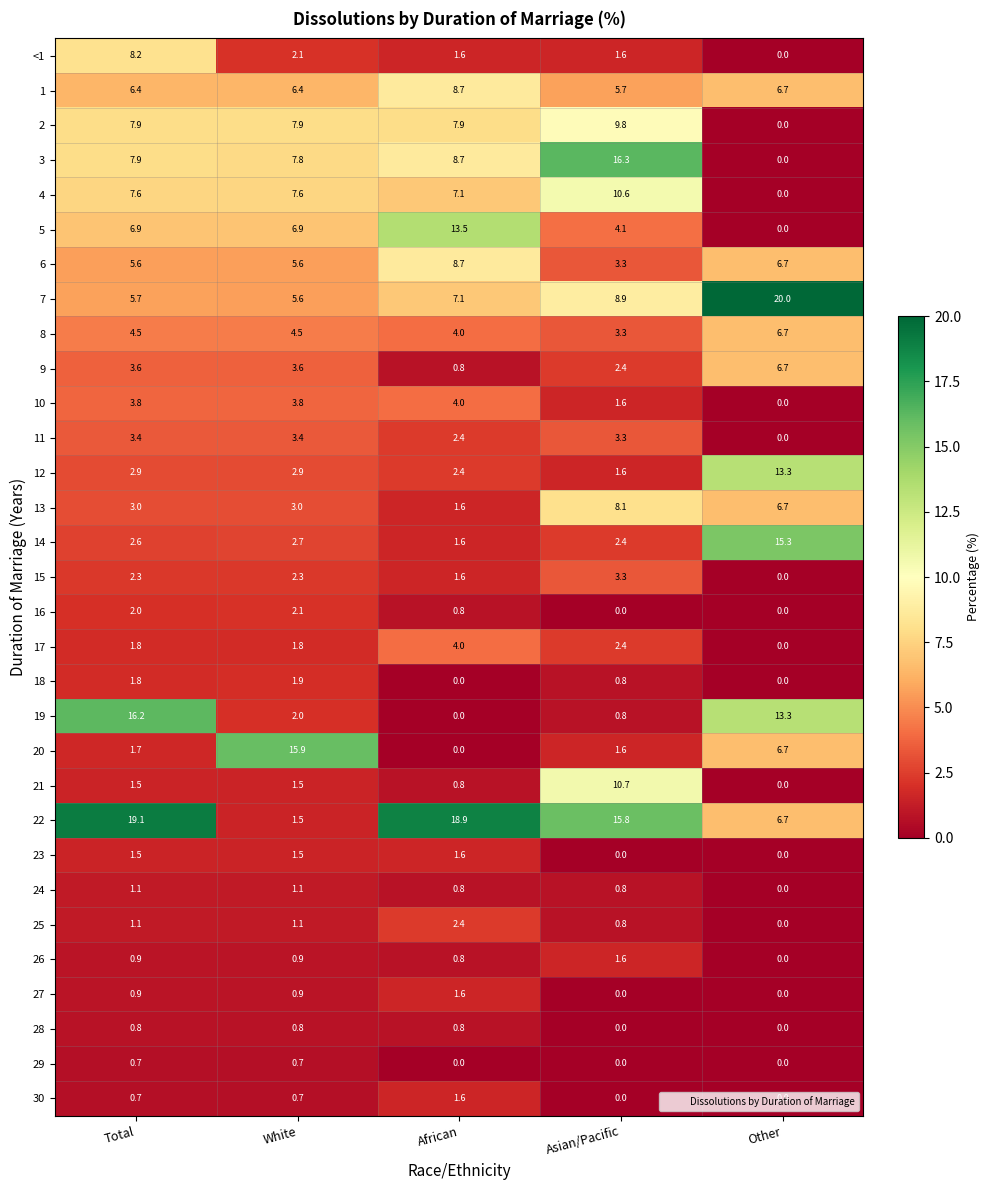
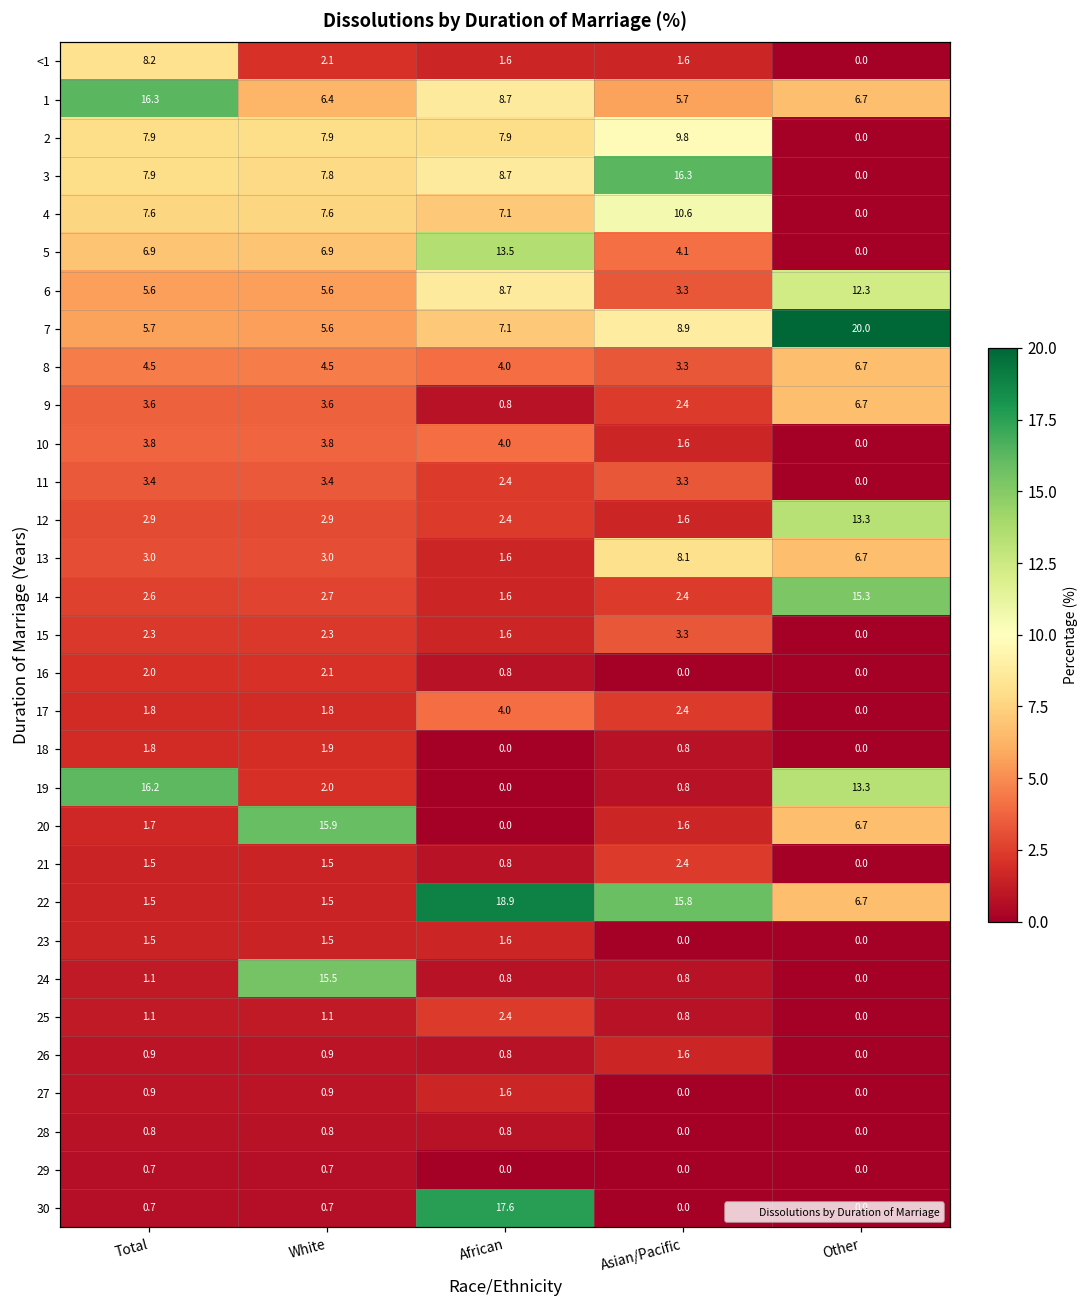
  {
    "<1": {
      "Total": 8.2,
      "White": 2.1,
      "African": 1.6,
      "Asian/Pacific": 1.6,
      "Other": 0.0
    },
    "1": {
-     "Total": 6.4,
+     "Total": 16.3,
      "White": 6.4,
      "African": 8.7,
      "Asian/Pacific": 5.7,
      "Other": 6.7
    },
    "2": {
      "Total": 7.9,
      "White": 7.9,
      "African": 7.9,
      "Asian/Pacific": 9.8,
      "Other": 0.0
    },
    "3": {
      "Total": 7.9,
      "White": 7.8,
      "African": 8.7,
      "Asian/Pacific": 16.3,
      "Other": 0.0
    },
    "4": {
      "Total": 7.6,
      "White": 7.6,
      "African": 7.1,
      "Asian/Pacific": 10.6,
      "Other": 0.0
    },
    "5": {
      "Total": 6.9,
      "White": 6.9,
      "African": 13.5,
      "Asian/Pacific": 4.1,
      "Other": 0.0
    },
    "6": {
      "Total": 5.6,
      "White": 5.6,
      "African": 8.7,
      "Asian/Pacific": 3.3,
-     "Other": 6.7
+     "Other": 12.3
    },
    "7": {
      "Total": 5.7,
      "White": 5.6,
      "African": 7.1,
      "Asian/Pacific": 8.9,
      "Other": 20.0
    },
    "8": {
      "Total": 4.5,
      "White": 4.5,
      "African": 4.0,
      "Asian/Pacific": 3.3,
      "Other": 6.7
    },
    "9": {
      "Total": 3.6,
      "White": 3.6,
      "African": 0.8,
      "Asian/Pacific": 2.4,
      "Other": 6.7
    },
    "10": {
      "Total": 3.8,
      "White": 3.8,
      "African": 4.0,
      "Asian/Pacific": 1.6,
      "Other": 0.0
    },
    "11": {
      "Total": 3.4,
      "White": 3.4,
      "African": 2.4,
      "Asian/Pacific": 3.3,
      "Other": 0.0
    },
    "12": {
      "Total": 2.9,
      "White": 2.9,
      "African": 2.4,
      "Asian/Pacific": 1.6,
      "Other": 13.3
    },
    "13": {
      "Total": 3.0,
      "White": 3.0,
      "African": 1.6,
      "Asian/Pacific": 8.1,
      "Other": 6.7
    },
    "14": {
      "Total": 2.6,
      "White": 2.7,
      "African": 1.6,
      "Asian/Pacific": 2.4,
      "Other": 15.3
    },
    "15": {
      "Total": 2.3,
      "White": 2.3,
      "African": 1.6,
      "Asian/Pacific": 3.3,
      "Other": 0.0
    },
    "16": {
      "Total": 2.0,
      "White": 2.1,
      "African": 0.8,
      "Asian/Pacific": 0.0,
      "Other": 0.0
    },
    "17": {
      "Total": 1.8,
      "White": 1.8,
      "African": 4.0,
      "Asian/Pacific": 2.4,
      "Other": 0.0
    },
    "18": {
      "Total": 1.8,
      "White": 1.9,
      "African": 0.0,
      "Asian/Pacific": 0.8,
      "Other": 0.0
    },
    "19": {
      "Total": 16.2,
      "White": 2.0,
      "African": 0.0,
      "Asian/Pacific": 0.8,
      "Other": 13.3
    },
    "20": {
      "Total": 1.7,
      "White": 15.9,
      "African": 0.0,
      "Asian/Pacific": 1.6,
      "Other": 6.7
    },
    "21": {
      "Total": 1.5,
      "White": 1.5,
      "African": 0.8,
-     "Asian/Pacific": 10.7,
+     "Asian/Pacific": 2.4,
      "Other": 0.0
    },
    "22": {
-     "Total": 19.1,
+     "Total": 1.5,
      "White": 1.5,
      "African": 18.9,
      "Asian/Pacific": 15.8,
      "Other": 6.7
    },
    "23": {
      "Total": 1.5,
      "White": 1.5,
      "African": 1.6,
      "Asian/Pacific": 0.0,
      "Other": 0.0
    },
    "24": {
      "Total": 1.1,
-     "White": 1.1,
+     "White": 15.5,
      "African": 0.8,
      "Asian/Pacific": 0.8,
      "Other": 0.0
    },
    "25": {
      "Total": 1.1,
      "White": 1.1,
      "African": 2.4,
      "Asian/Pacific": 0.8,
      "Other": 0.0
    },
    "26": {
      "Total": 0.9,
      "White": 0.9,
      "African": 0.8,
      "Asian/Pacific": 1.6,
      "Other": 0.0
    },
    "27": {
      "Total": 0.9,
      "White": 0.9,
      "African": 1.6,
      "Asian/Pacific": 0.0,
      "Other": 0.0
    },
    "28": {
      "Total": 0.8,
      "White": 0.8,
      "African": 0.8,
      "Asian/Pacific": 0.0,
      "Other": 0.0
    },
    "29": {
      "Total": 0.7,
      "White": 0.7,
      "African": 0.0,
      "Asian/Pacific": 0.0,
      "Other": 0.0
    },
    "30": {
      "Total": 0.7,
      "White": 0.7,
-     "African": 1.6,
+     "African": 17.6,
      "Asian/Pacific": 0.0
    }
  }
